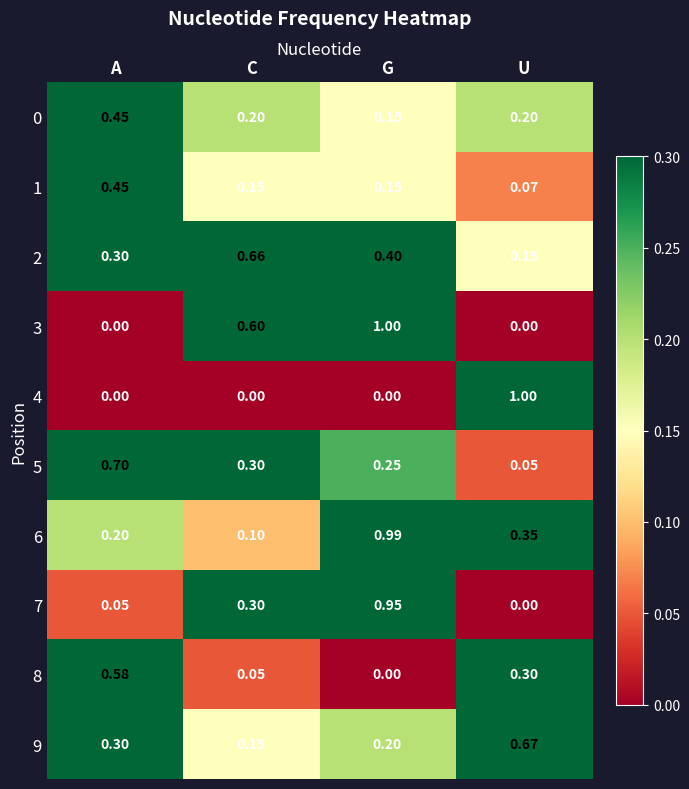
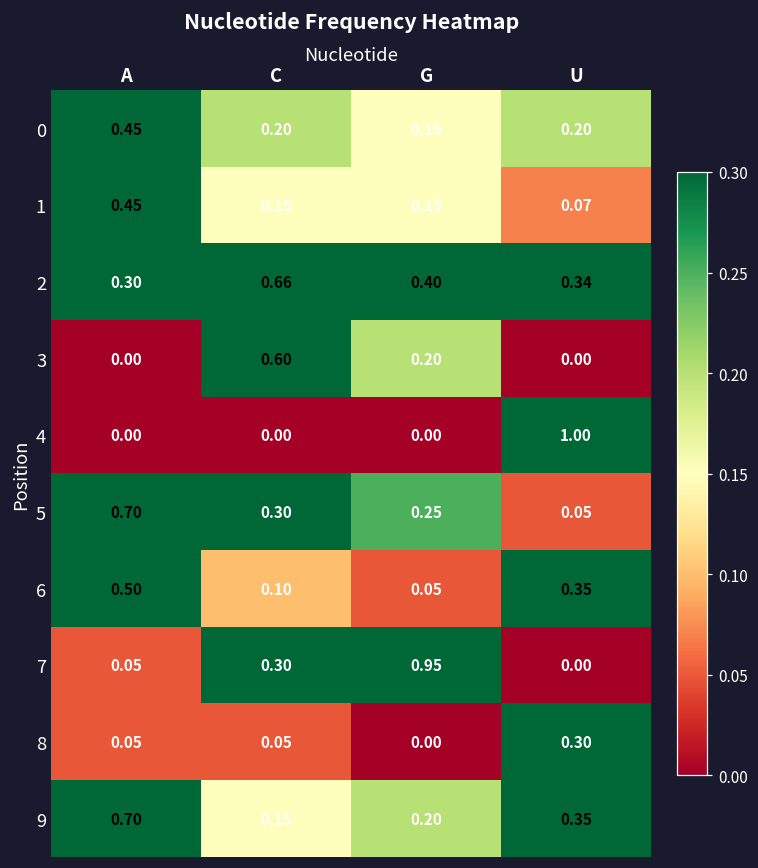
  {
    "0": {
      "A": 0.45,
      "C": 0.20,
      "G": 0.15,
      "U": 0.20
    },
    "1": {
      "A": 0.45,
      "C": 0.15,
      "G": 0.15,
      "U": 0.07
    },
    "2": {
      "A": 0.30,
      "C": 0.66,
      "G": 0.40,
-     "U": 0.15
+     "U": 0.34
    },
    "3": {
      "A": 0.00,
      "C": 0.60,
-     "G": 1.00,
+     "G": 0.20,
      "U": 0.00
    },
    "4": {
      "A": 0.00,
      "C": 0.00,
      "G": 0.00,
      "U": 1.00
    },
    "5": {
      "A": 0.70,
      "C": 0.30,
      "G": 0.25,
      "U": 0.05
    },
    "6": {
-     "A": 0.20,
+     "A": 0.50,
      "C": 0.10,
-     "G": 0.99,
+     "G": 0.05,
      "U": 0.35
    },
    "7": {
      "A": 0.05,
      "C": 0.30,
      "G": 0.95,
      "U": 0.00
    },
    "8": {
-     "A": 0.58,
+     "A": 0.05,
      "C": 0.05,
      "G": 0.00,
      "U": 0.30
    },
    "9": {
-     "A": 0.30,
+     "A": 0.70,
      "C": 0.15,
      "G": 0.20,
-     "U": 0.67
+     "U": 0.35
    }
  }
